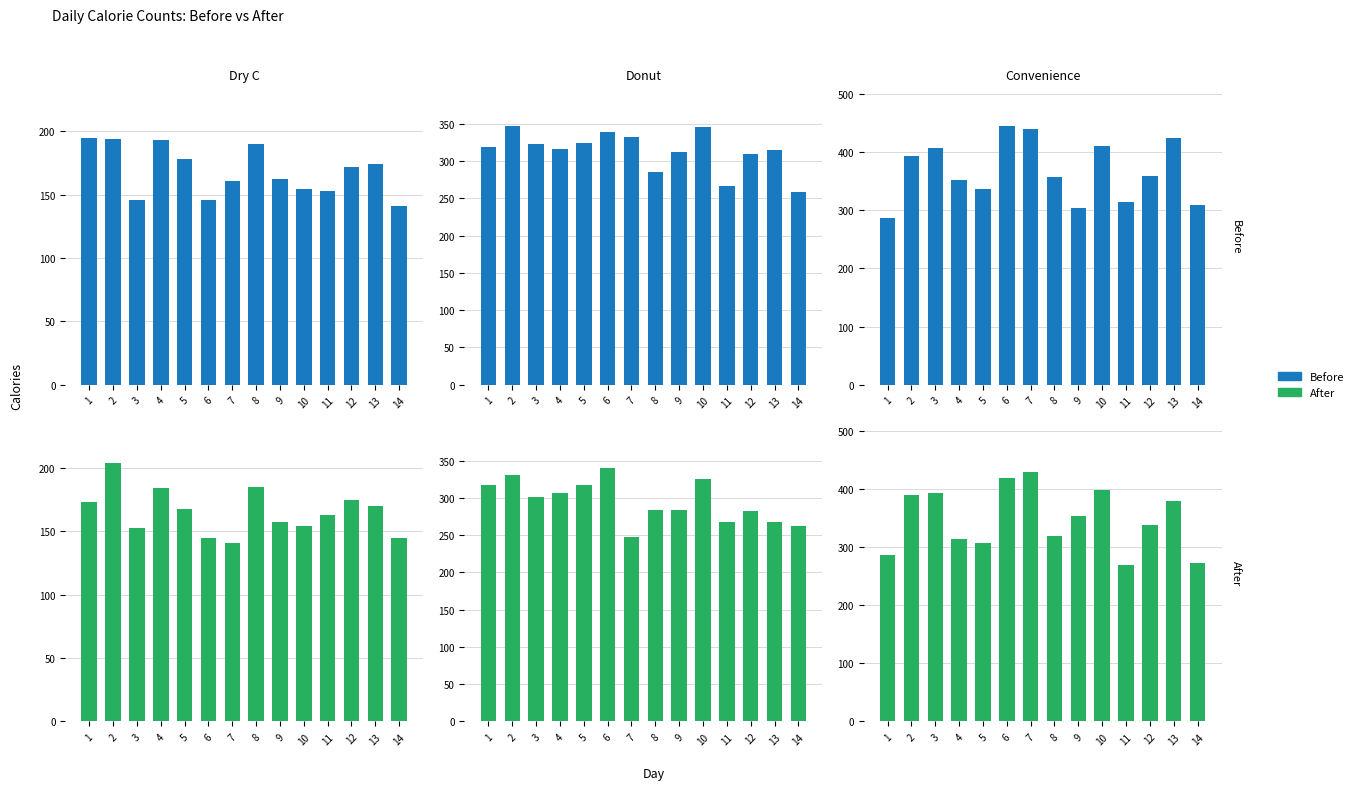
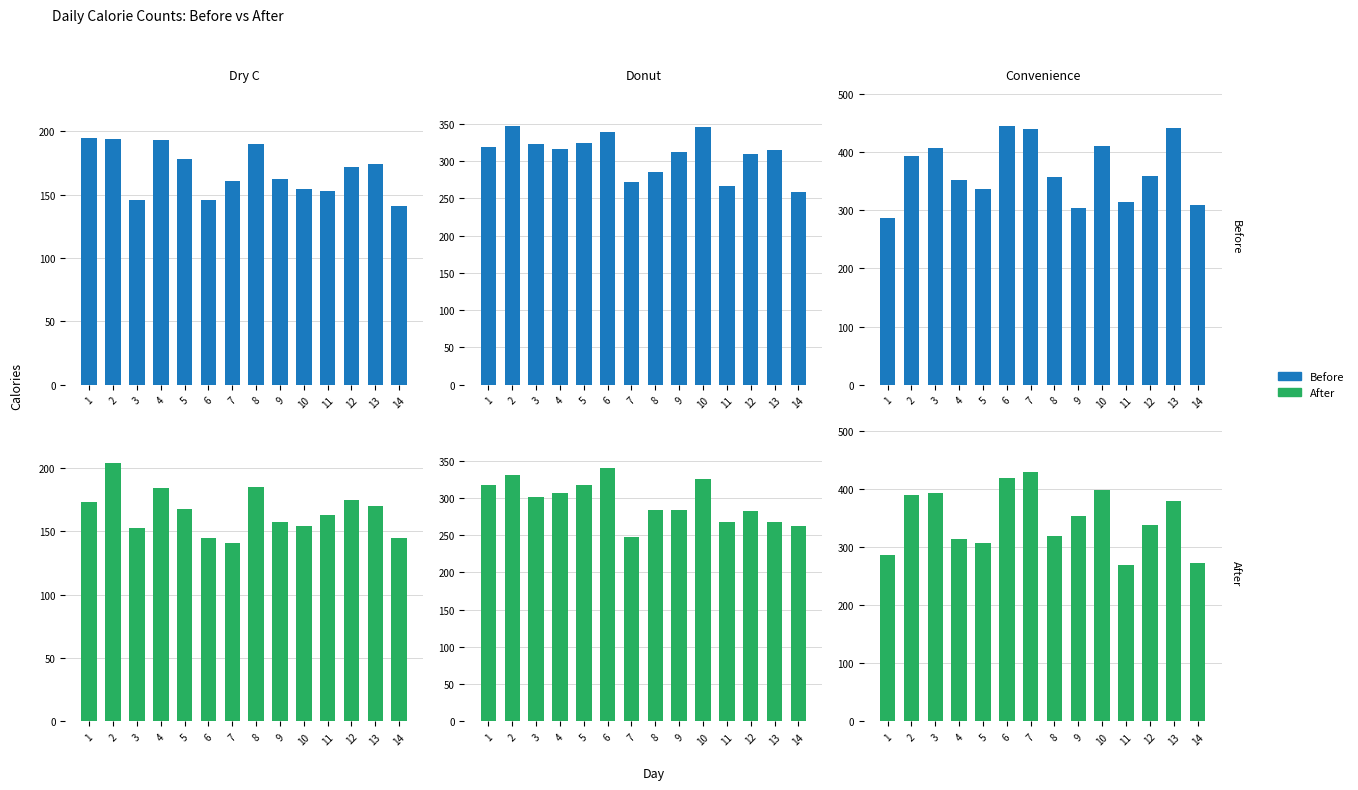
  {
    "Dry C": {
      "1": 195,
      "2": 194,
      "3": 146,
      "4": 193,
      "5": 178,
      "6": 146,
      "7": 161,
      "8": 190,
      "9": 162,
      "10": 154,
      "11": 153,
      "12": 172,
      "13": 174,
      "14": 141
    },
    "Donut": {
      "1": 320,
      "2": 350,
      "3": 320,
      "4": 320,
      "5": 320,
      "6": 340,
-     "7": 330,
+     "7": 270,
      "8": 290,
      "9": 310,
      "10": 350,
      "11": 270,
      "12": 310,
      "13": 320,
      "14": 260
    },
    "Convenience": {
      "1": 290,
      "2": 390,
      "3": 410,
      "4": 350,
      "5": 340,
      "6": 450,
      "7": 440,
      "8": 360,
      "9": 300,
      "10": 410,
      "11": 310,
      "12": 360,
-     "13": 430,
+     "13": 440,
      "14": 310
    }
  }
